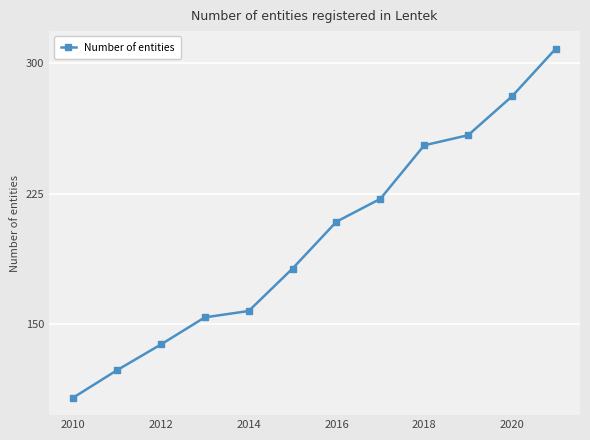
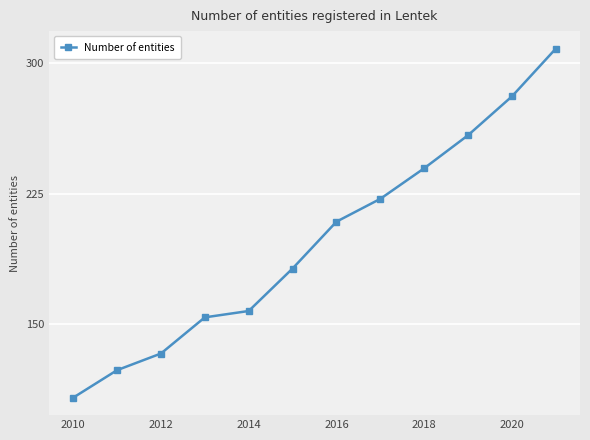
  {
    "2010": 108,
-   "2012": 138,
+   "2012": 133,
    "2014": 158,
    "2016": 209,
-   "2018": 253,
+   "2018": 240,
    "2020": 281
  }
